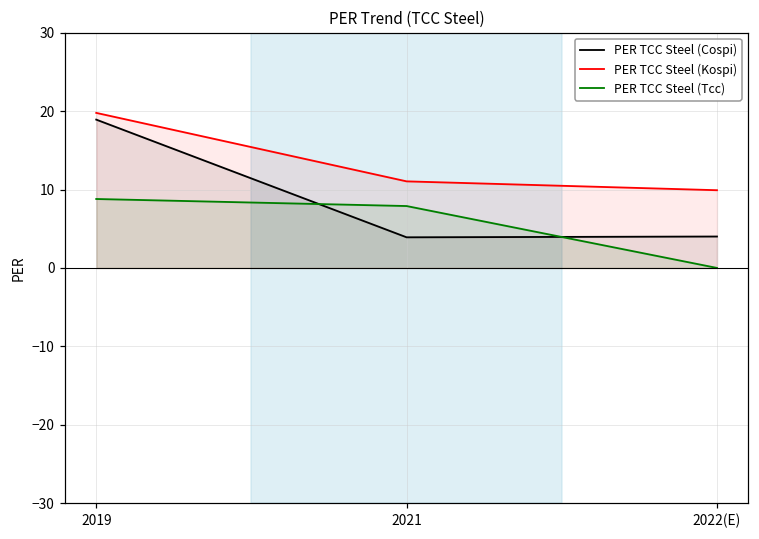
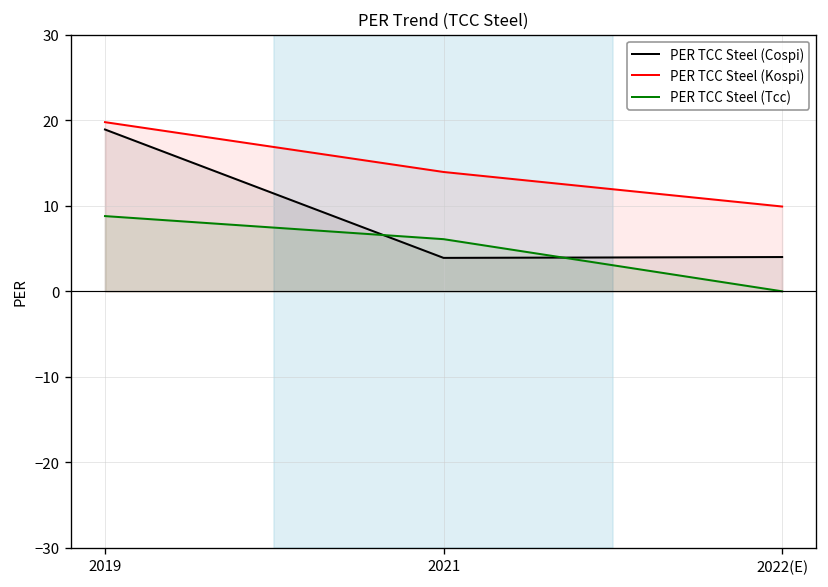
  {
    "PER TCC Steel (Cospi)": {
      "2019": 19,
      "2021": 4,
      "2022(E)": 4
    },
    "PER TCC Steel (Kospi)": {
      "2019": 20,
-     "2021": 11,
+     "2021": 14,
      "2022(E)": 10
    },
    "PER TCC Steel (Tcc)": {
      "2019": 9,
-     "2021": 8,
+     "2021": 6,
      "2022(E)": 0
    }
  }
